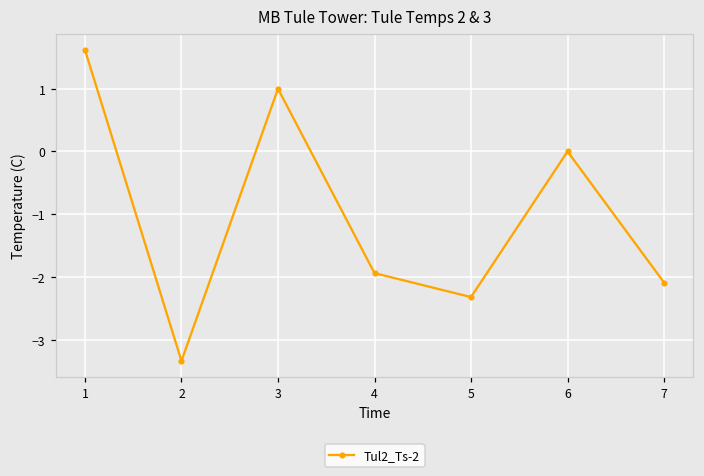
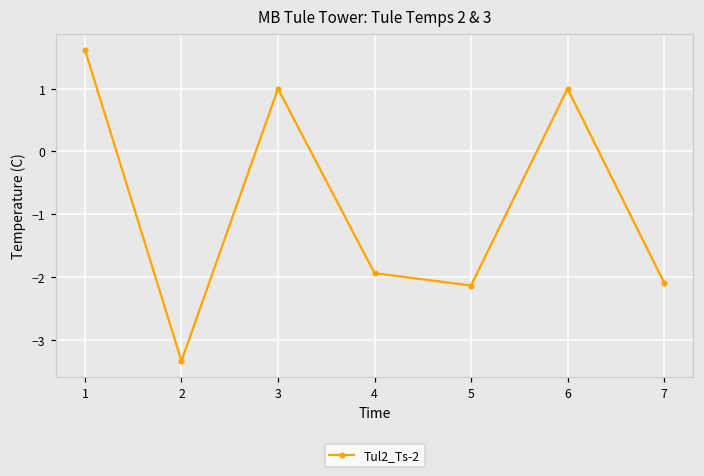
  {
    "1": 1.6,
    "2": -3.3,
    "3": 1.0,
    "4": -1.9,
-   "5": -2.3,
-   "6": 0,
+   "5": -2.1,
+   "6": 1,
    "7": -2.1
  }
